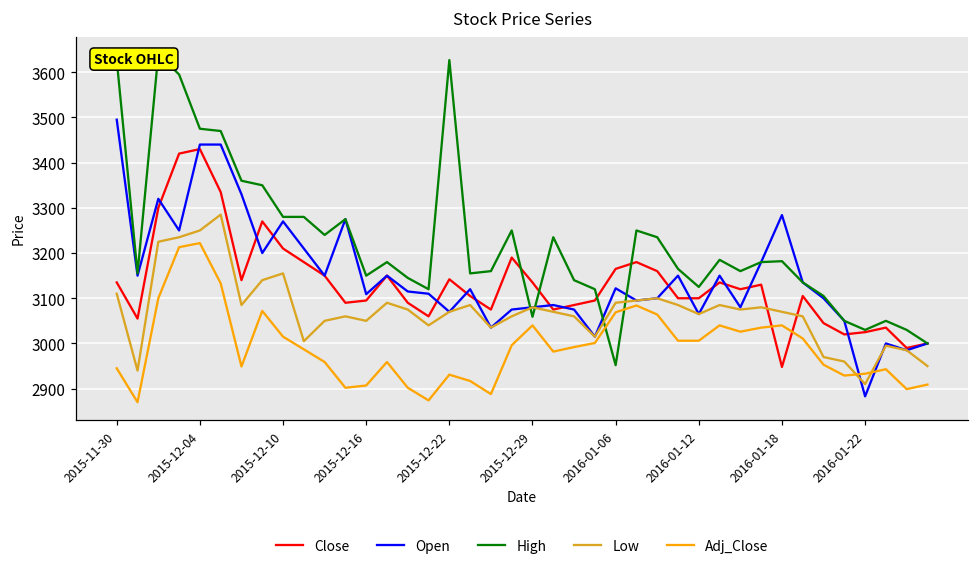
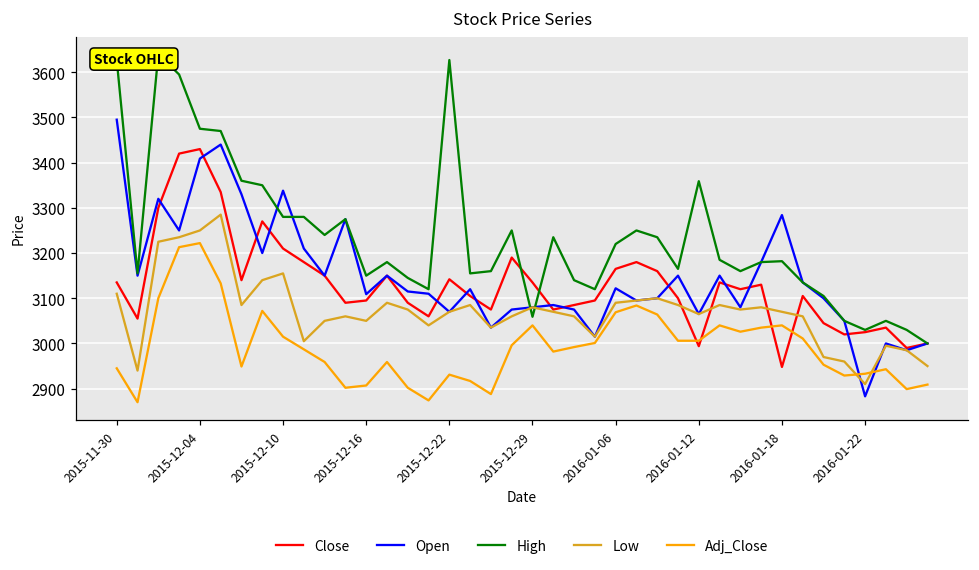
  {
    "Close": {
      "2015-11-30": 3140,
      "2015-12-04": 3430,
      "2015-12-10": 3210,
      "2015-12-16": 3100,
      "2015-12-22": 3140,
      "2015-12-29": 3140,
      "2016-01-06": 3170,
-     "2016-01-12": 3100,
+     "2016-01-12": 2990,
      "2016-01-18": 2950
    },
    "Open": {
      "2015-11-30": 3500,
-     "2015-12-04": 3440,
-     "2015-12-10": 3270,
+     "2015-12-04": 3410,
+     "2015-12-10": 3340,
      "2015-12-16": 3110,
      "2016-01-06": 3120,
      "2016-01-18": 3280,
      "2016-01-22": 2880
    },
    "High": {
      "2015-12-04": 3480,
      "2015-12-10": 3280,
      "2015-12-16": 3150,
      "2015-12-22": 3630,
      "2015-12-29": 3060,
-     "2016-01-06": 2950,
-     "2016-01-12": 3130,
+     "2016-01-06": 3220,
+     "2016-01-12": 3360,
      "2016-01-18": 3180
    }
  }
